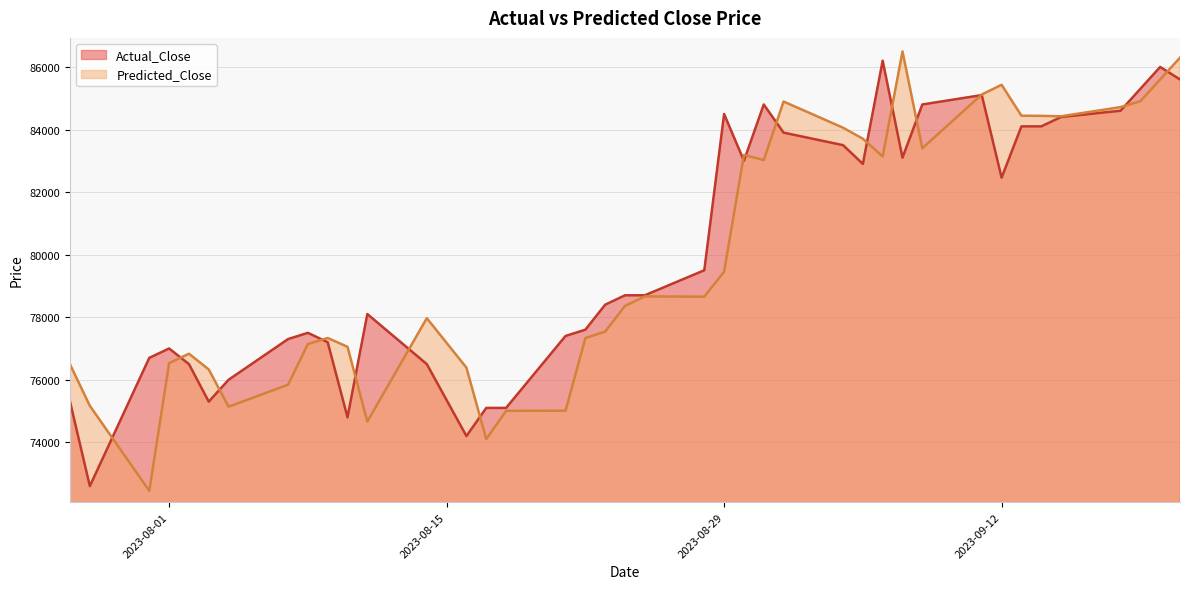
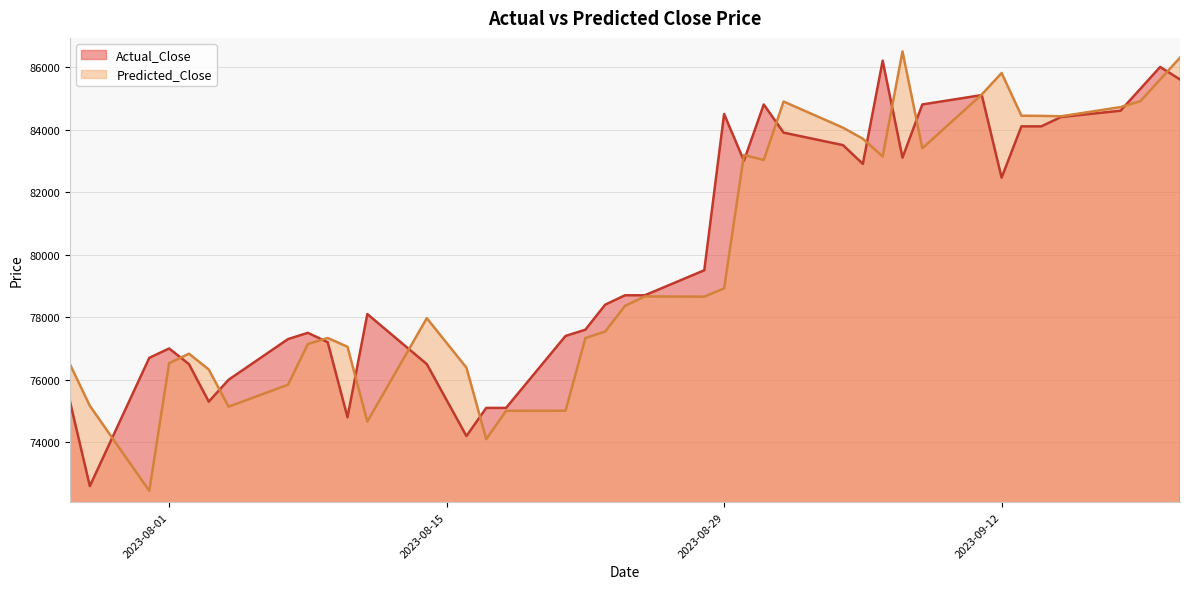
  {
    "Actual_Close": {
      "2023-08-01": 77000,
      "2023-08-29": 84500,
      "2023-09-12": 82500
    },
    "Predicted_Close": {
      "2023-08-01": 76500,
-     "2023-08-29": 79500,
-     "2023-09-12": 85400
+     "2023-08-29": 78900,
+     "2023-09-12": 85800
    }
  }
